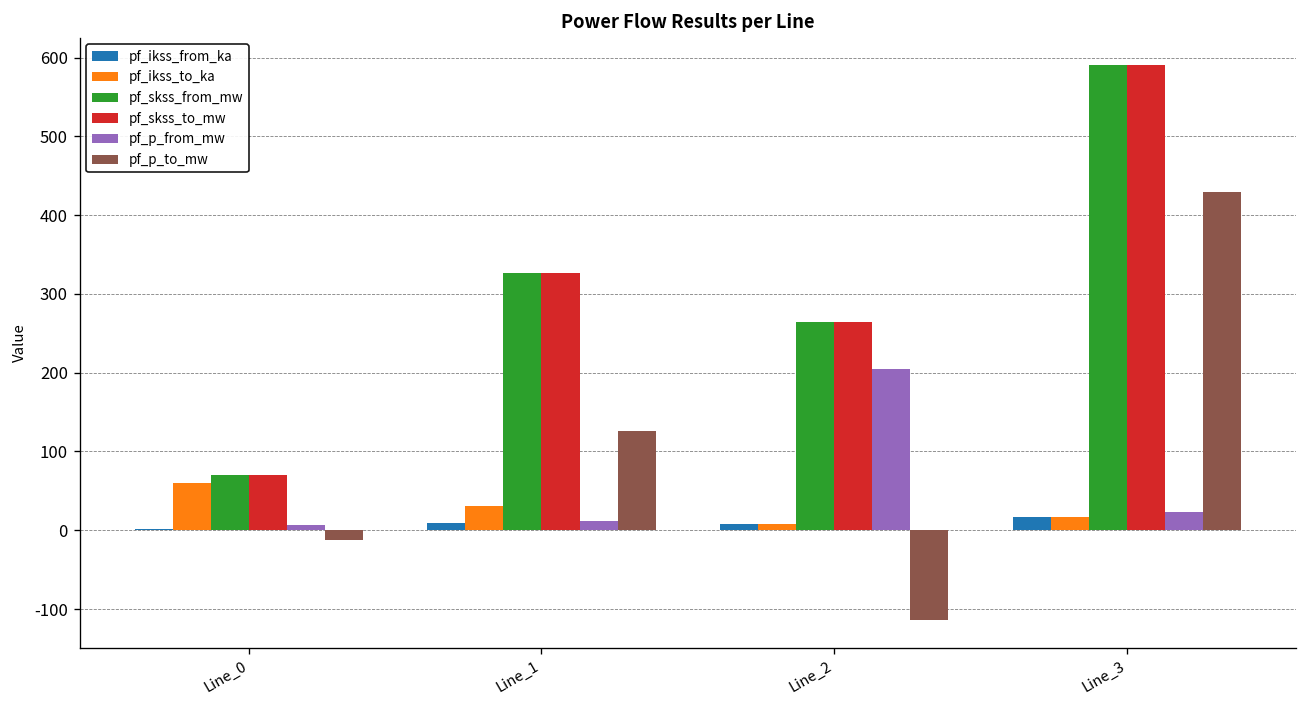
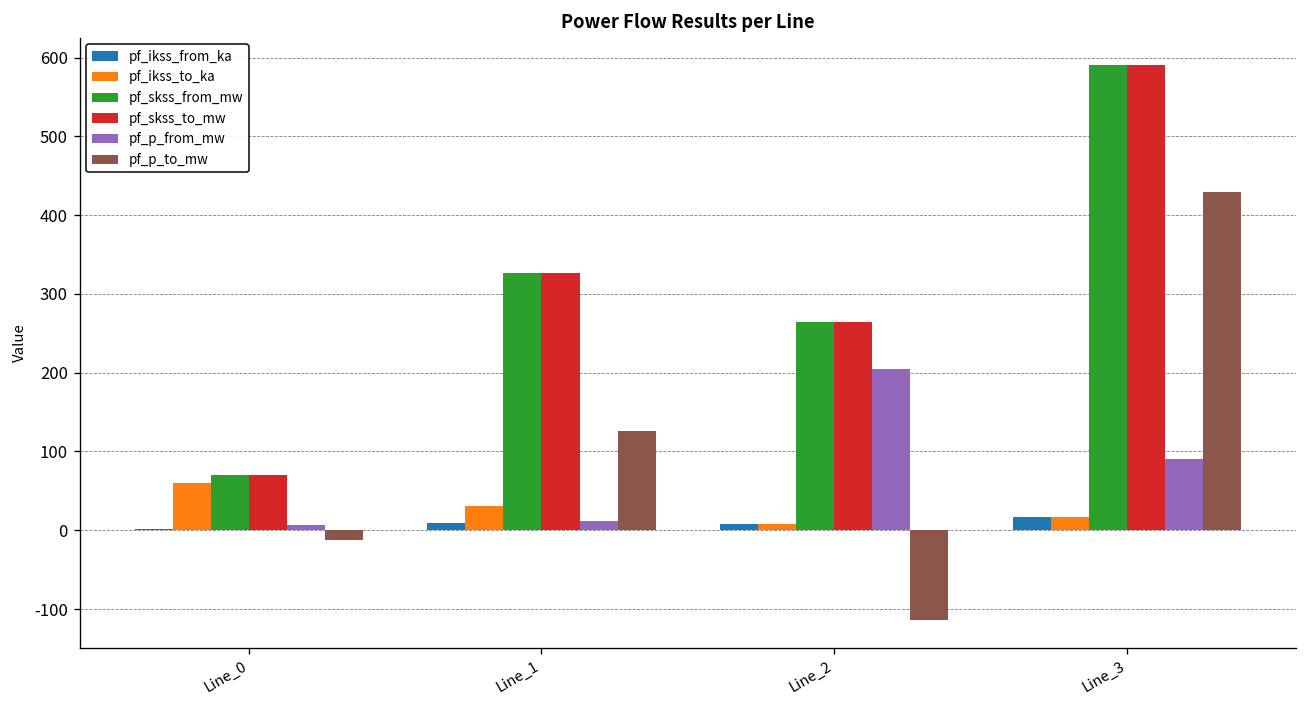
  {
    "pf_ikss_from_ka": {
      "Line_1": 10,
      "Line_2": 10,
      "Line_3": 20
    },
    "pf_ikss_to_ka": {
      "Line_0": 60,
      "Line_1": 30,
      "Line_2": 10,
      "Line_3": 20
    },
    "pf_skss_from_mw": {
      "Line_0": 70,
      "Line_1": 330,
      "Line_2": 260,
      "Line_3": 590
    },
    "pf_skss_to_mw": {
      "Line_0": 70,
      "Line_1": 330,
      "Line_2": 260,
      "Line_3": 590
    },
    "pf_p_from_mw": {
      "Line_0": 10,
      "Line_1": 10,
      "Line_2": 200,
-     "Line_3": 20
+     "Line_3": 90
    },
    "pf_p_to_mw": {
      "Line_0": -10,
      "Line_1": 130,
      "Line_2": -110,
      "Line_3": 430
    }
  }
